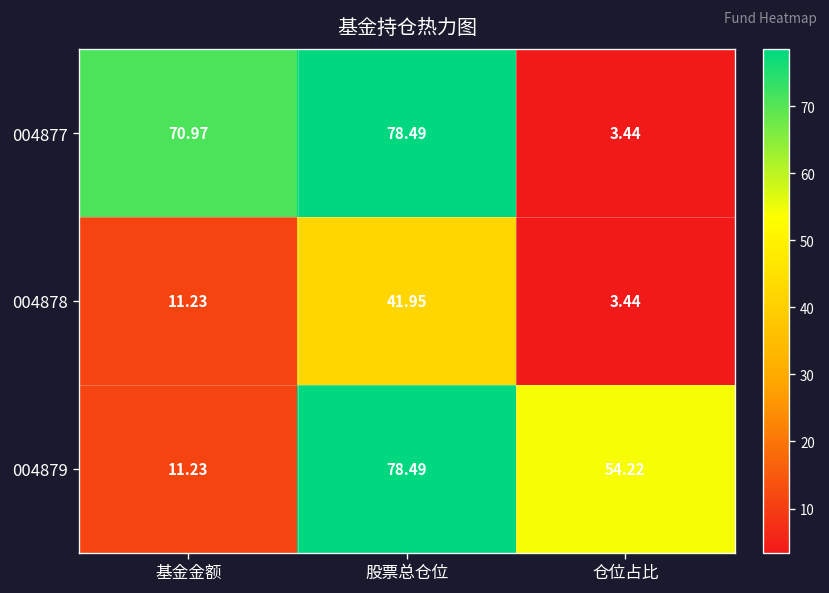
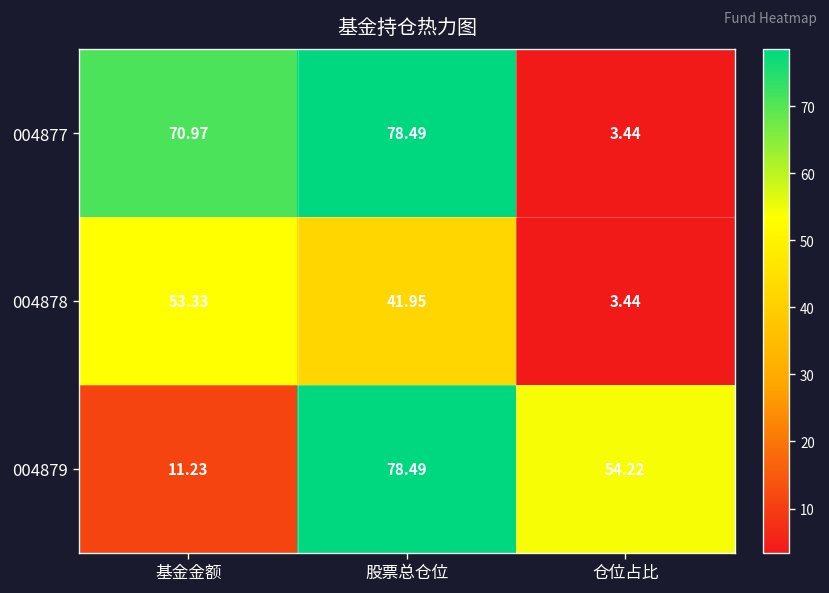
  {
    "004877": {
      "基金金额": 70.97,
      "股票总仓位": 78.49,
      "仓位占比": 3.44
    },
    "004878": {
-     "基金金额": 11.23,
+     "基金金额": 53.33,
      "股票总仓位": 41.95,
      "仓位占比": 3.44
    },
    "004879": {
      "基金金额": 11.23,
      "股票总仓位": 78.49,
      "仓位占比": 54.22
    }
  }
